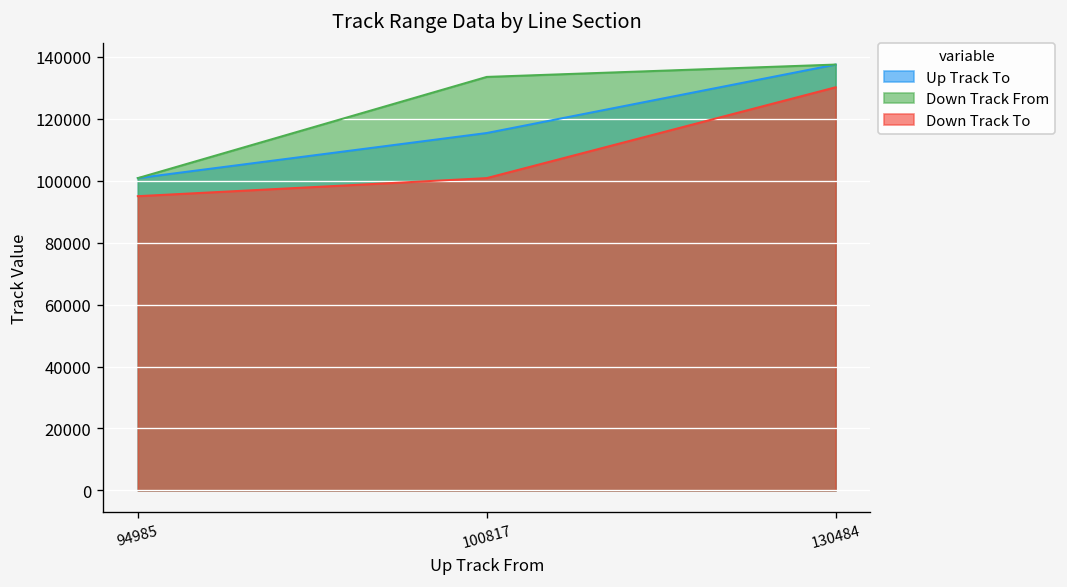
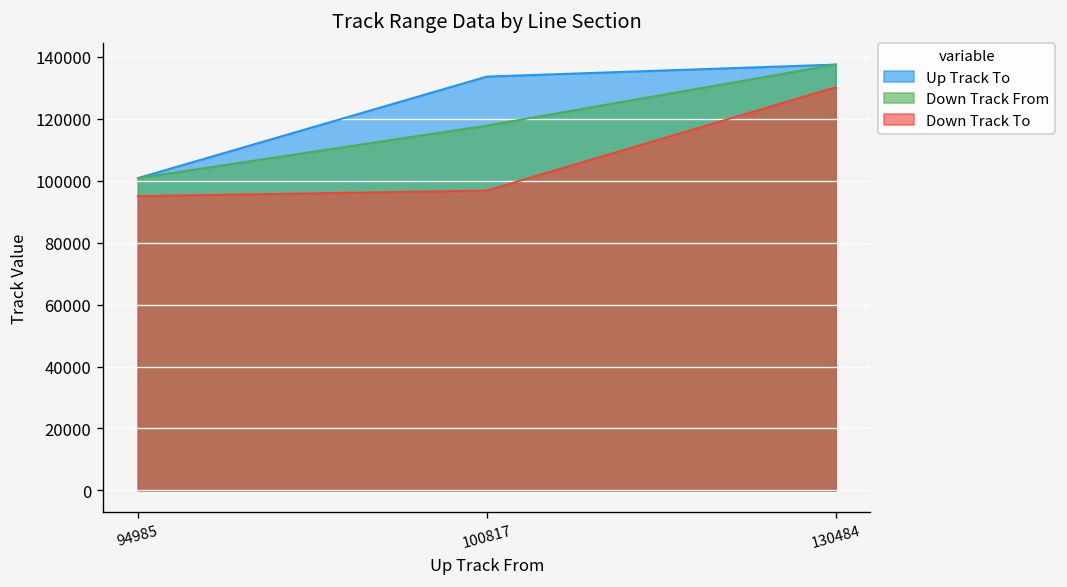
  {
    "Up Track To": {
-     "100817": 115000
+     "100817": 134000
    },
    "Down Track From": {
-     "100817": 133000
+     "100817": 118000
    },
    "Down Track To": {
      "94985": 95000,
-     "100817": 101000,
+     "100817": 97000,
      "130484": 130000
    }
  }
